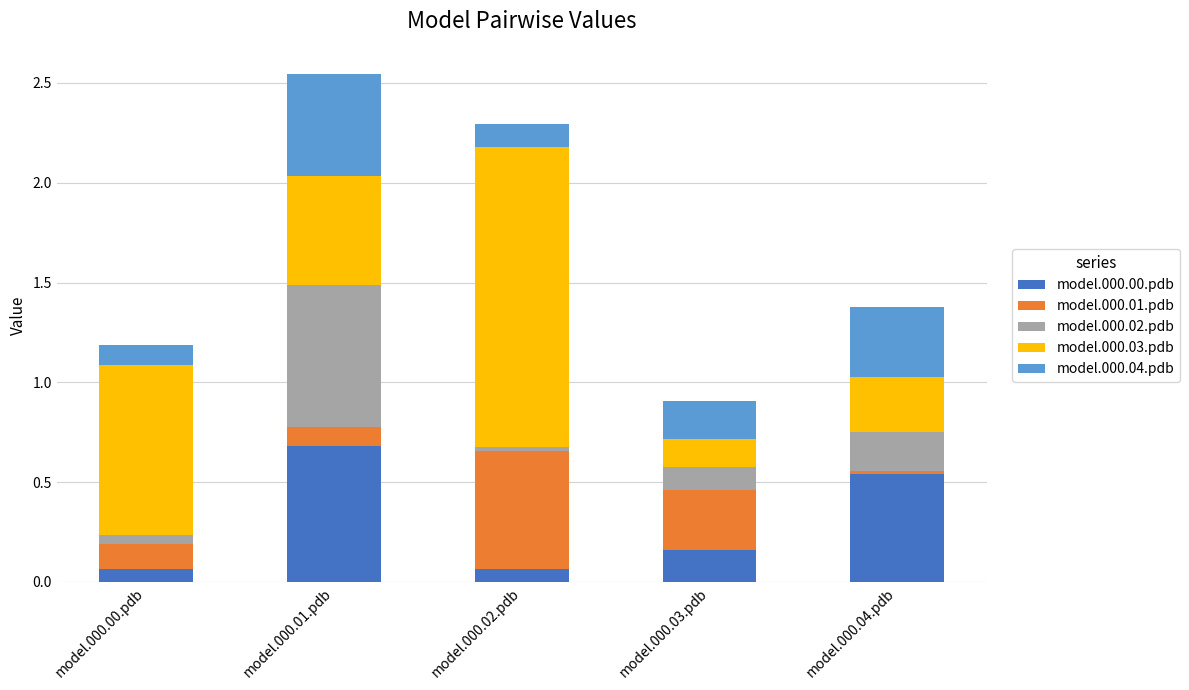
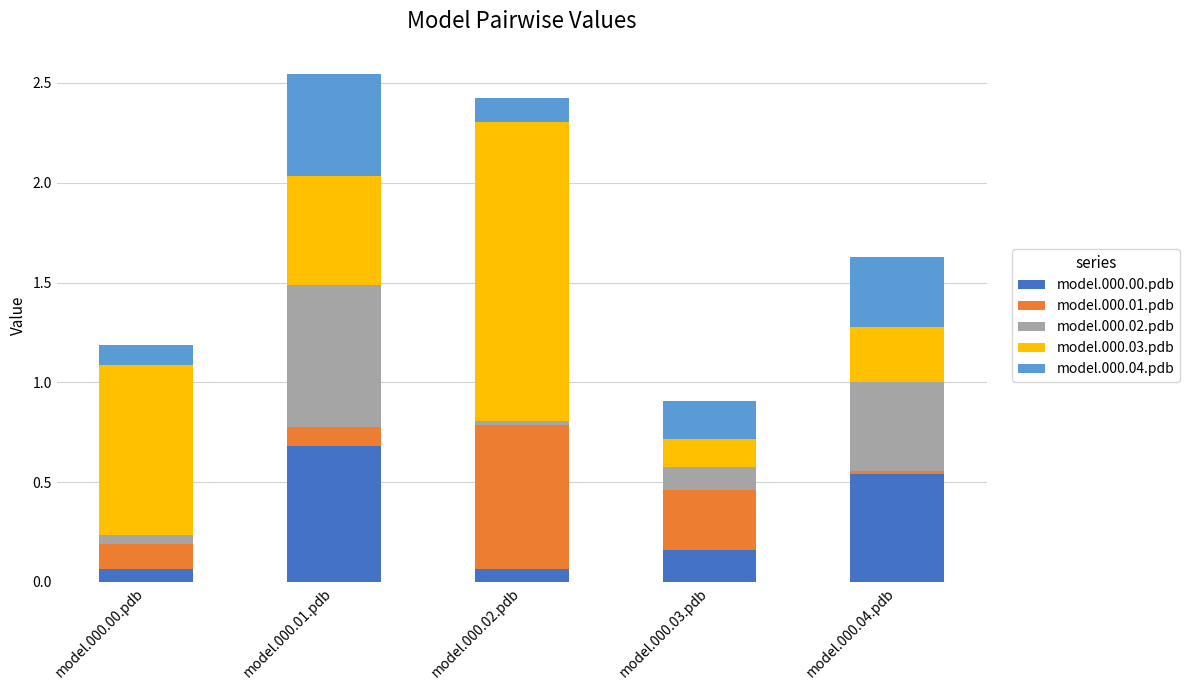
  {
    "model.000.01.pdb": {
      "model.000.00.pdb": 0.13,
      "model.000.01.pdb": 0.10,
-     "model.000.02.pdb": 0.59,
+     "model.000.02.pdb": 0.72,
      "model.000.03.pdb": 0.30,
      "model.000.04.pdb": 0.02
    },
    "model.000.02.pdb": {
      "model.000.00.pdb": 0.04,
      "model.000.01.pdb": 0.71,
      "model.000.02.pdb": 0.02,
      "model.000.03.pdb": 0.11,
-     "model.000.04.pdb": 0.19
+     "model.000.04.pdb": 0.44
    },
    "model.000.03.pdb": {
      "model.000.00.pdb": 0.85,
      "model.000.01.pdb": 0.55,
      "model.000.02.pdb": 1.50,
      "model.000.03.pdb": 0.14,
      "model.000.04.pdb": 0.28
    }
  }
